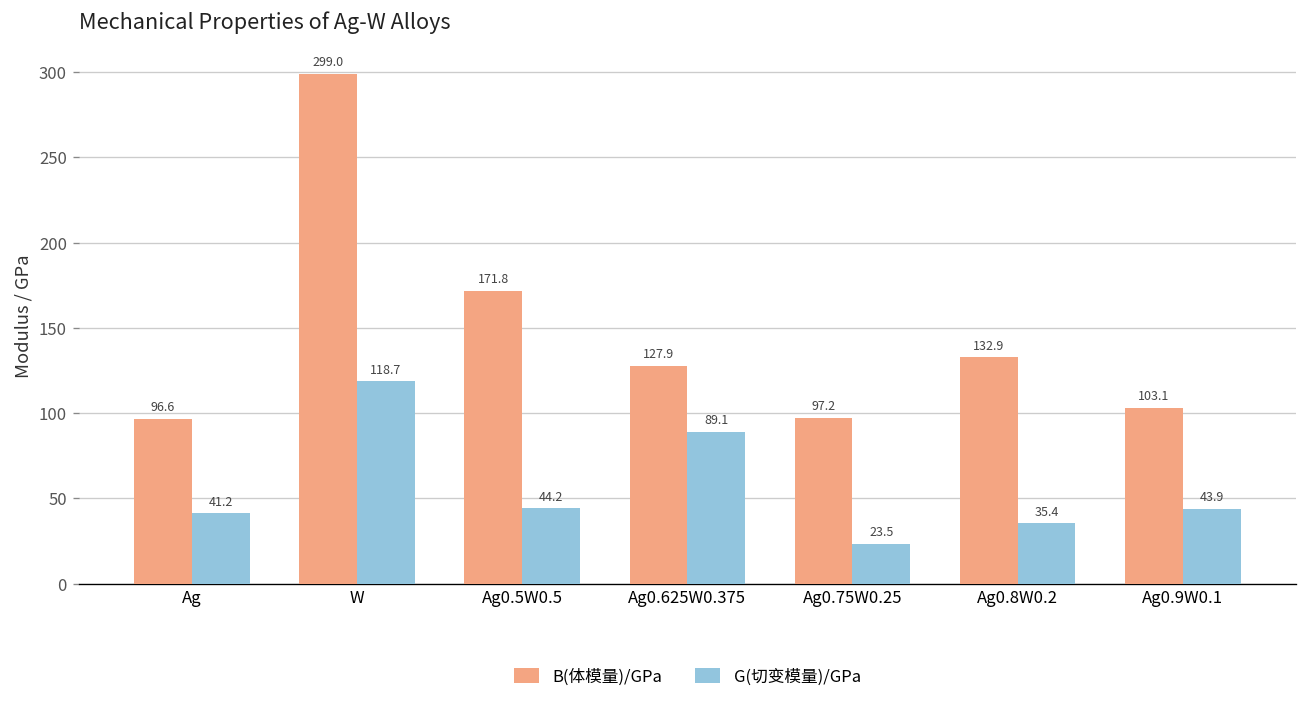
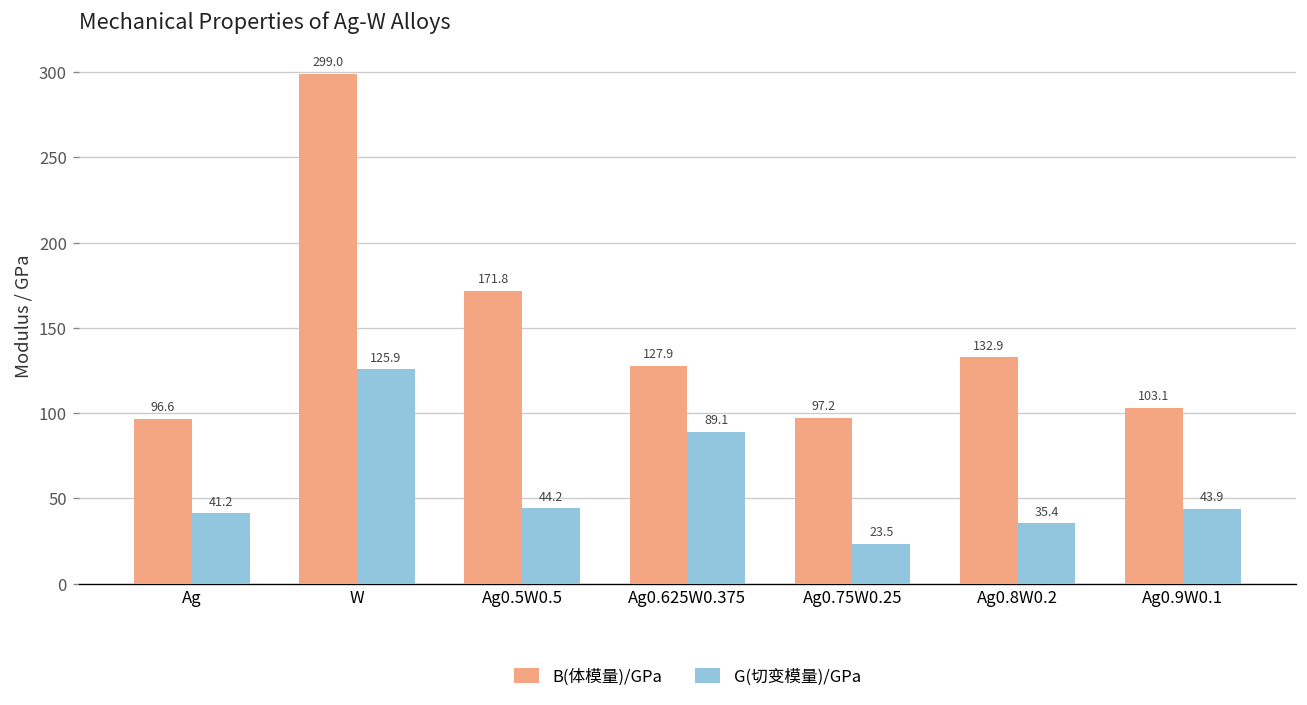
  {
    "B(体模量)/GPa": {
      "Ag": 96.6,
      "W": 299.0,
      "Ag0.5W0.5": 171.8,
      "Ag0.625W0.375": 127.9,
      "Ag0.75W0.25": 97.2,
      "Ag0.8W0.2": 132.9,
      "Ag0.9W0.1": 103.1
    },
    "G(切变模量)/GPa": {
      "Ag": 41.2,
-     "W": 118.7,
+     "W": 125.9,
      "Ag0.5W0.5": 44.2,
      "Ag0.625W0.375": 89.1,
      "Ag0.75W0.25": 23.5,
      "Ag0.8W0.2": 35.4,
      "Ag0.9W0.1": 43.9
    }
  }
